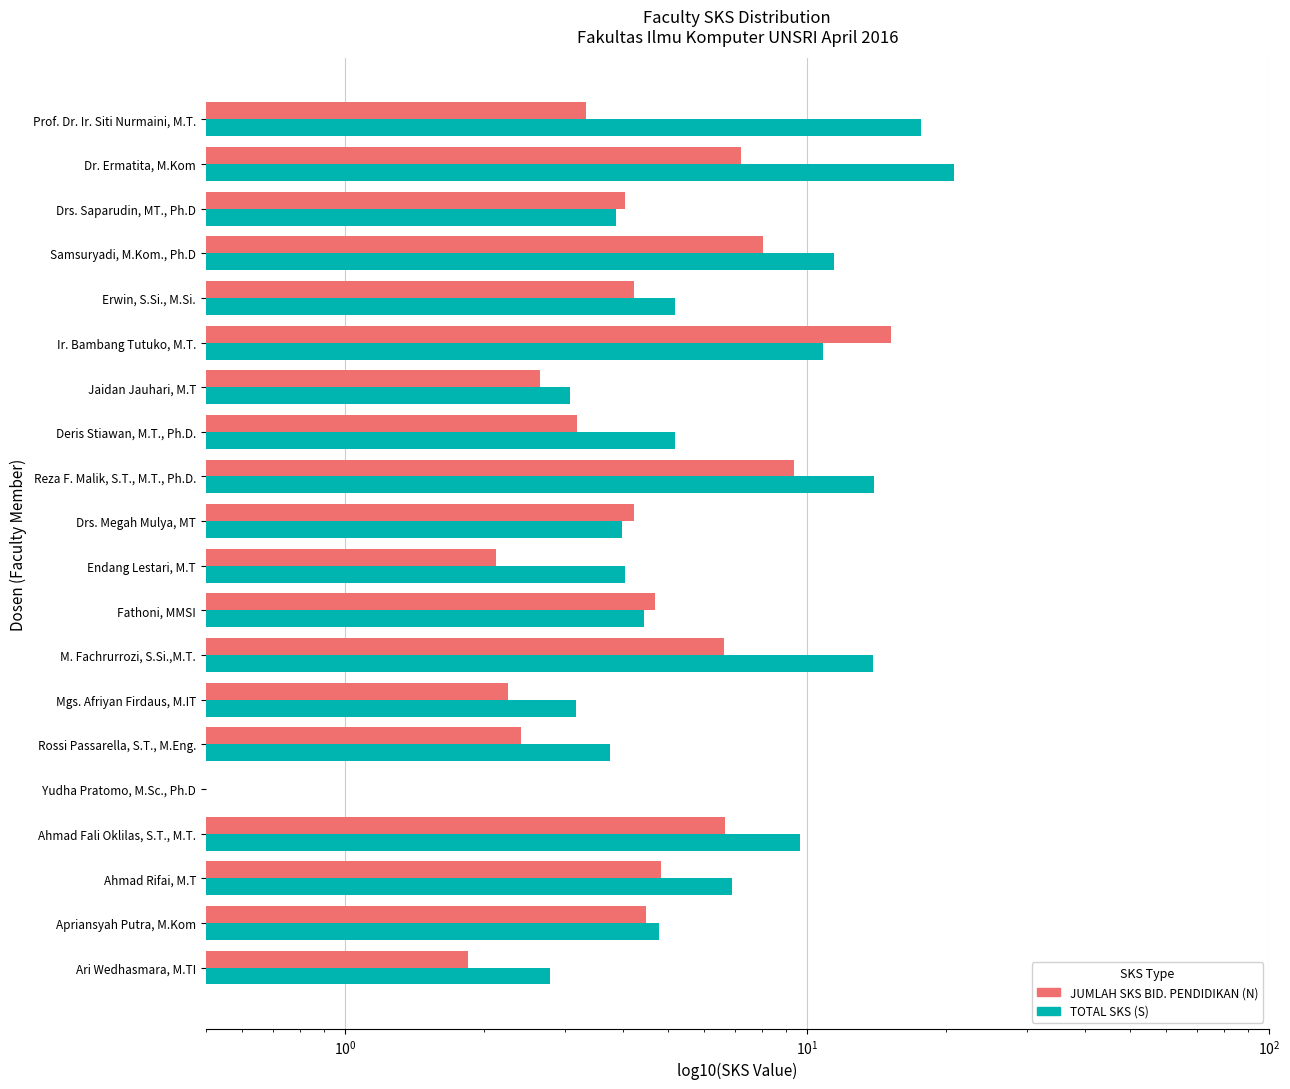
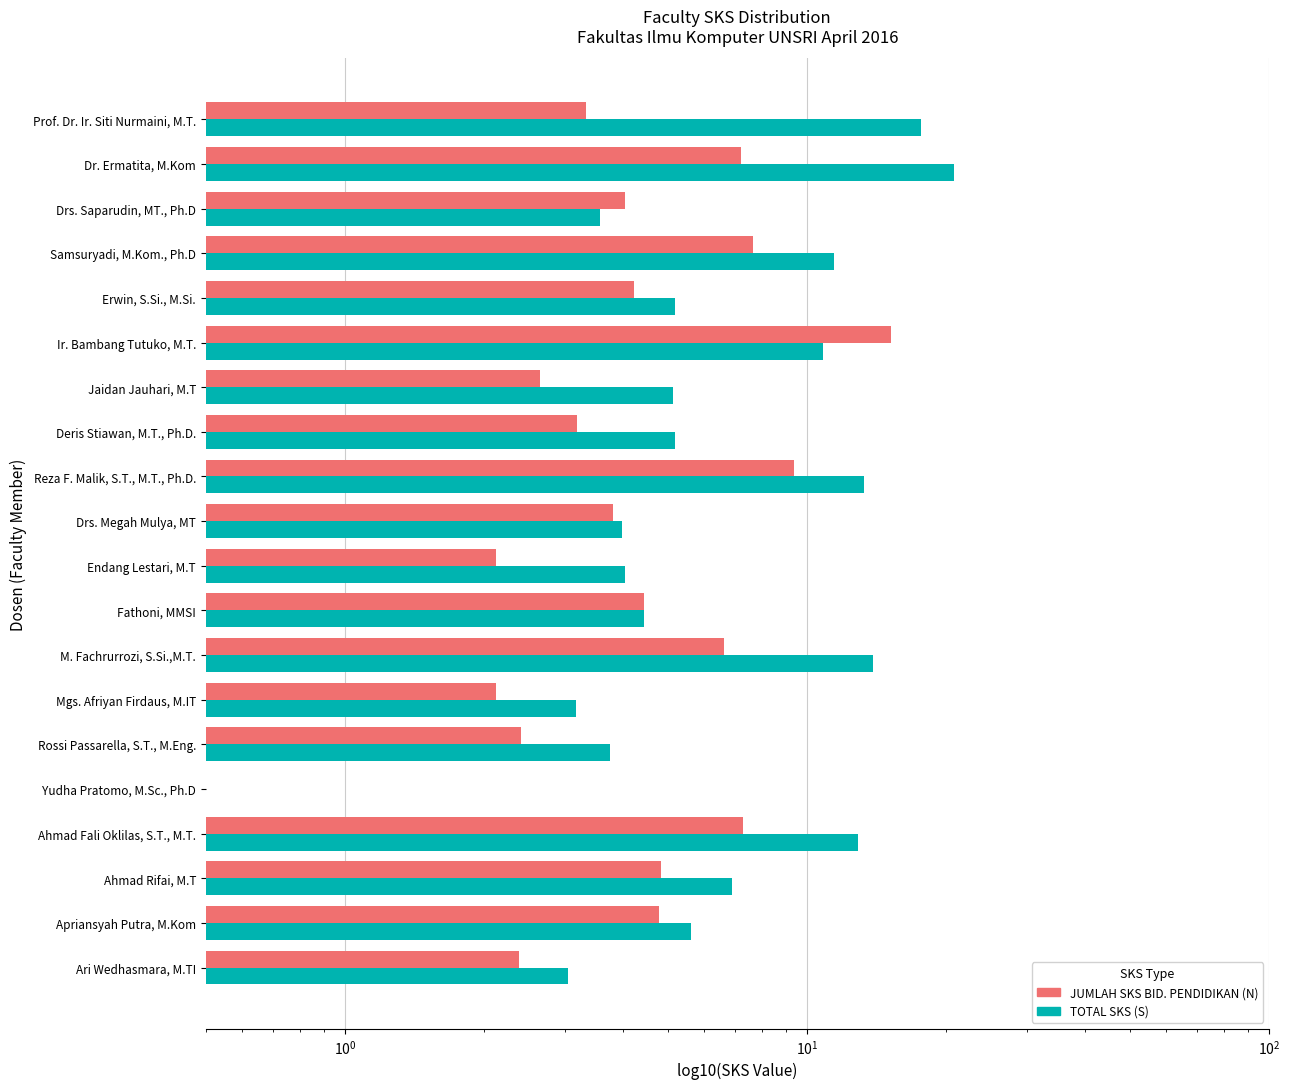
  {
    "TOTAL SKS (S)": {
      "Prof. Dr. Ir. Siti Nurmaini, M.T.": 17.6,
      "Dr. Ermatita, M.Kom": 21,
-     "Drs. Saparudin, MT., Ph.D": 3.9,
+     "Drs. Saparudin, MT., Ph.D": 3.6,
      "Samsuryadi, M.Kom., Ph.D": 11.5,
      "Erwin, S.Si., M.Si.": 5.2,
      "Ir. Bambang Tutuko, M.T.": 10.8,
-     "Jaidan Jauhari, M.T": 3.1,
+     "Jaidan Jauhari, M.T": 5.1,
      "Deris Stiawan, M.T., Ph.D.": 5.2,
-     "Reza F. Malik, S.T., M.T., Ph.D.": 14.0,
+     "Reza F. Malik, S.T., M.T., Ph.D.": 13.3,
      "Drs. Megah Mulya, MT": 4.0,
      "Endang Lestari, M.T": 4.0,
      "Fathoni, MMSI": 4.4,
      "M. Fachrurrozi, S.Si.,M.T.": 13.9,
      "Mgs. Afriyan Firdaus, M.IT": 3.2,
      "Rossi Passarella, S.T., M.Eng.": 3.8,
-     "Ahmad Fali Oklilas, S.T., M.T.": 9.7,
+     "Ahmad Fali Oklilas, S.T., M.T.": 12.9,
      "Ahmad Rifai, M.T": 6.9,
-     "Apriansyah Putra, M.Kom": 4.8,
-     "Ari Wedhasmara, M.TI": 2.8
+     "Apriansyah Putra, M.Kom": 5.6,
+     "Ari Wedhasmara, M.TI": 3.0
    },
    "JUMLAH SKS BID. PENDIDIKAN (N)": {
      "Prof. Dr. Ir. Siti Nurmaini, M.T.": 3.3,
      "Dr. Ermatita, M.Kom": 7.2,
      "Drs. Saparudin, MT., Ph.D": 4.0,
-     "Samsuryadi, M.Kom., Ph.D": 8.1,
+     "Samsuryadi, M.Kom., Ph.D": 7.7,
      "Erwin, S.Si., M.Si.": 4.2,
      "Ir. Bambang Tutuko, M.T.": 15.2,
      "Jaidan Jauhari, M.T": 2.6,
      "Deris Stiawan, M.T., Ph.D.": 3.2,
      "Reza F. Malik, S.T., M.T., Ph.D.": 9.4,
-     "Drs. Megah Mulya, MT": 4.2,
+     "Drs. Megah Mulya, MT": 3.8,
      "Endang Lestari, M.T": 2.1,
-     "Fathoni, MMSI": 4.7,
+     "Fathoni, MMSI": 4.4,
      "M. Fachrurrozi, S.Si.,M.T.": 6.6,
-     "Mgs. Afriyan Firdaus, M.IT": 2.3,
+     "Mgs. Afriyan Firdaus, M.IT": 2.1,
      "Rossi Passarella, S.T., M.Eng.": 2.4,
-     "Ahmad Fali Oklilas, S.T., M.T.": 6.7,
+     "Ahmad Fali Oklilas, S.T., M.T.": 7.3,
      "Ahmad Rifai, M.T": 4.8,
-     "Apriansyah Putra, M.Kom": 4.5,
-     "Ari Wedhasmara, M.TI": 1.85
+     "Apriansyah Putra, M.Kom": 4.8,
+     "Ari Wedhasmara, M.TI": 2.4
    }
  }
